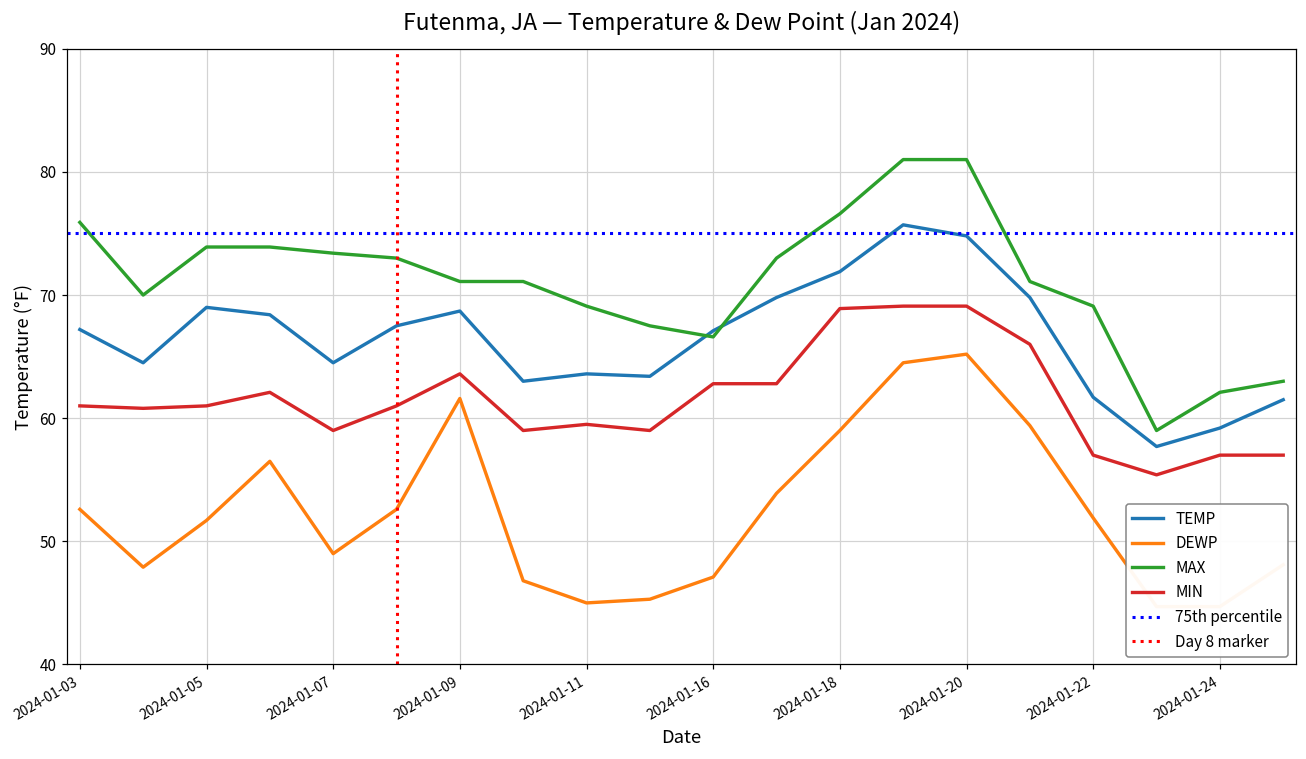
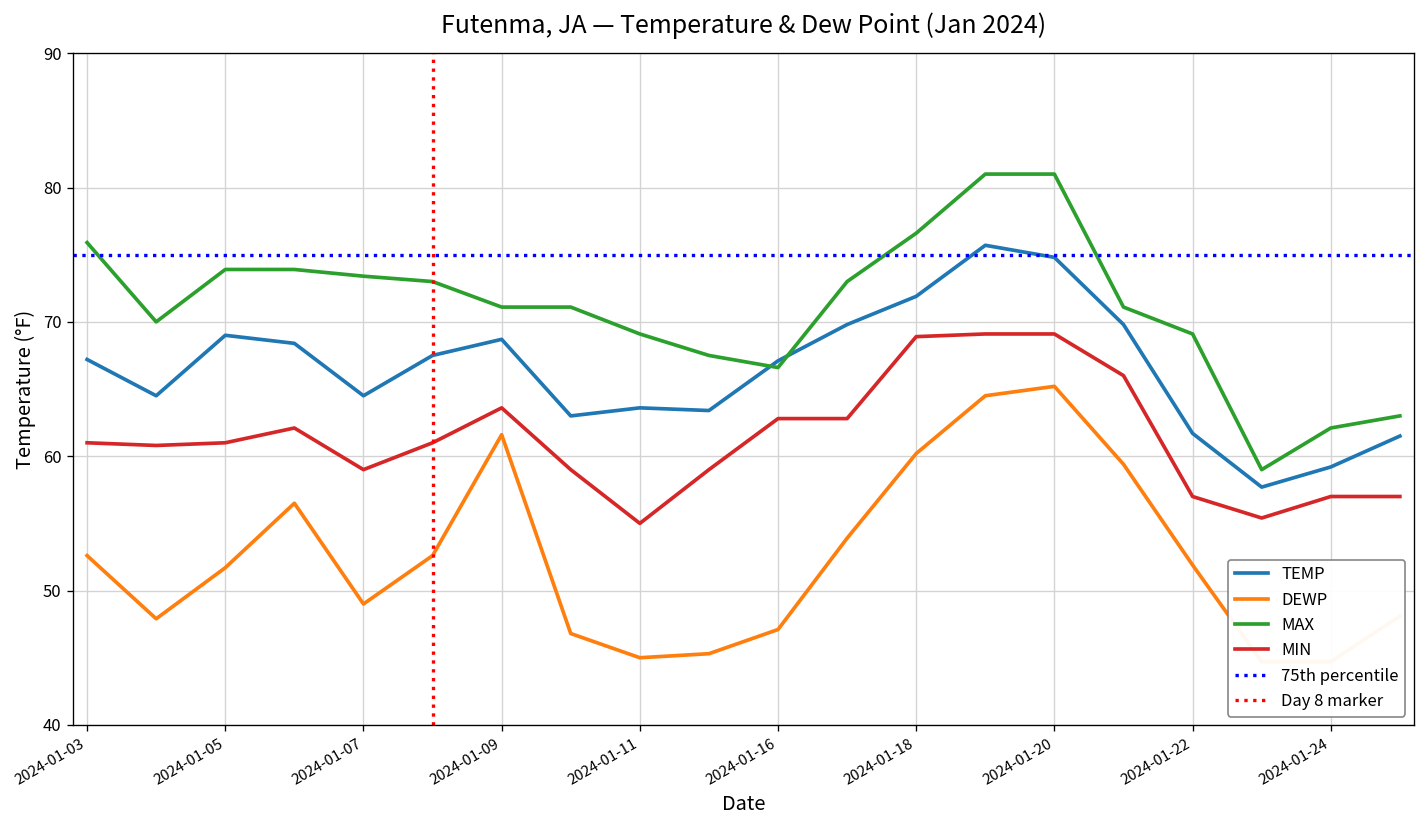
  {
    "TEMP": {
      "2024-01-03": 67.2,
      "2024-01-05": 69.0,
      "2024-01-07": 64.5,
      "2024-01-09": 68.7,
      "2024-01-11": 63.6,
      "2024-01-16": 67.1,
      "2024-01-18": 71.9,
      "2024-01-20": 74.8,
      "2024-01-22": 61.7,
      "2024-01-24": 59.2
    },
    "DEWP": {
      "2024-01-03": 52.6,
      "2024-01-05": 51.7,
      "2024-01-07": 49.0,
      "2024-01-09": 61.6,
      "2024-01-11": 45.0,
      "2024-01-16": 47.1,
-     "2024-01-18": 59.0,
+     "2024-01-18": 60.2,
      "2024-01-20": 65.2,
      "2024-01-22": 51.9
    },
    "MAX": {
      "2024-01-03": 75.9,
      "2024-01-05": 73.9,
      "2024-01-07": 73.4,
      "2024-01-09": 71.1,
      "2024-01-11": 69.1,
      "2024-01-16": 66.6,
      "2024-01-18": 76.6,
      "2024-01-20": 81.0,
      "2024-01-22": 69.1,
      "2024-01-24": 62.1
    },
    "MIN": {
      "2024-01-03": 61.0,
      "2024-01-05": 61.0,
      "2024-01-07": 59.0,
      "2024-01-09": 63.6,
-     "2024-01-11": 59.5,
+     "2024-01-11": 55.0,
      "2024-01-16": 62.8,
      "2024-01-18": 68.9,
      "2024-01-20": 69.1,
      "2024-01-22": 57.0,
      "2024-01-24": 57.0
    }
  }
